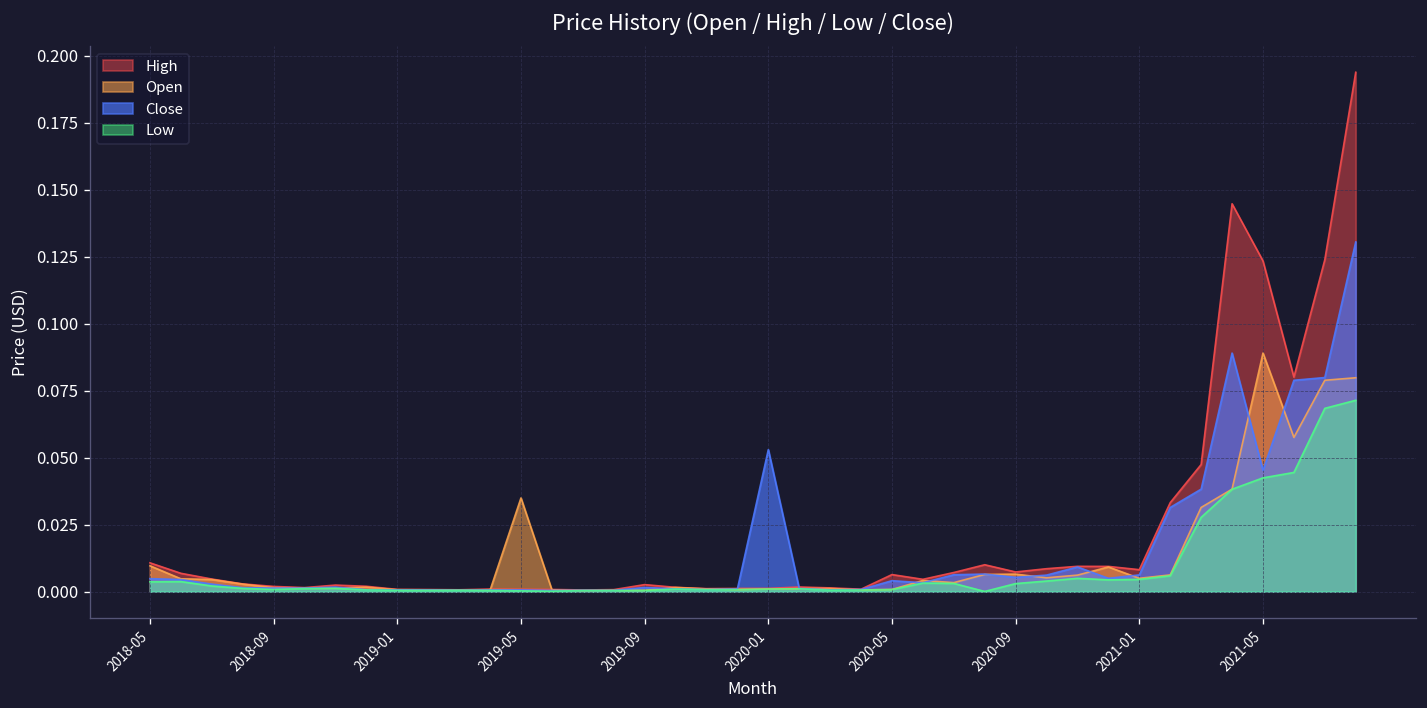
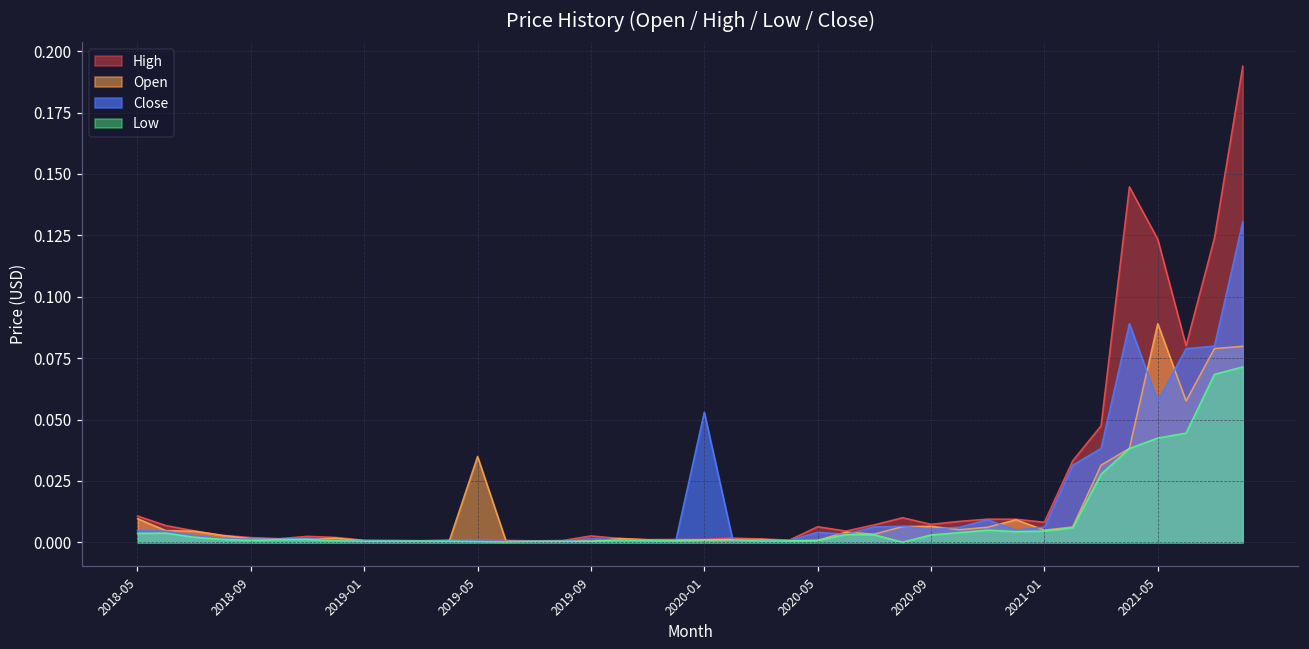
  {
    "High": {
      "2020-05": 0.006,
      "2021-01": 0.008,
      "2021-05": 0.123
    },
    "Open": {
      "2019-05": 0.035,
      "2021-05": 0.089
    },
    "Close": {
      "2018-05": 0.005,
      "2020-01": 0.053,
      "2020-05": 0.004,
      "2020-09": 0.005,
      "2021-01": 0.006,
-     "2021-05": 0.045
+     "2021-05": 0.058
    },
    "Low": {
      "2018-05": 0.004,
      "2020-09": 0.003,
      "2021-05": 0.042
    }
  }
